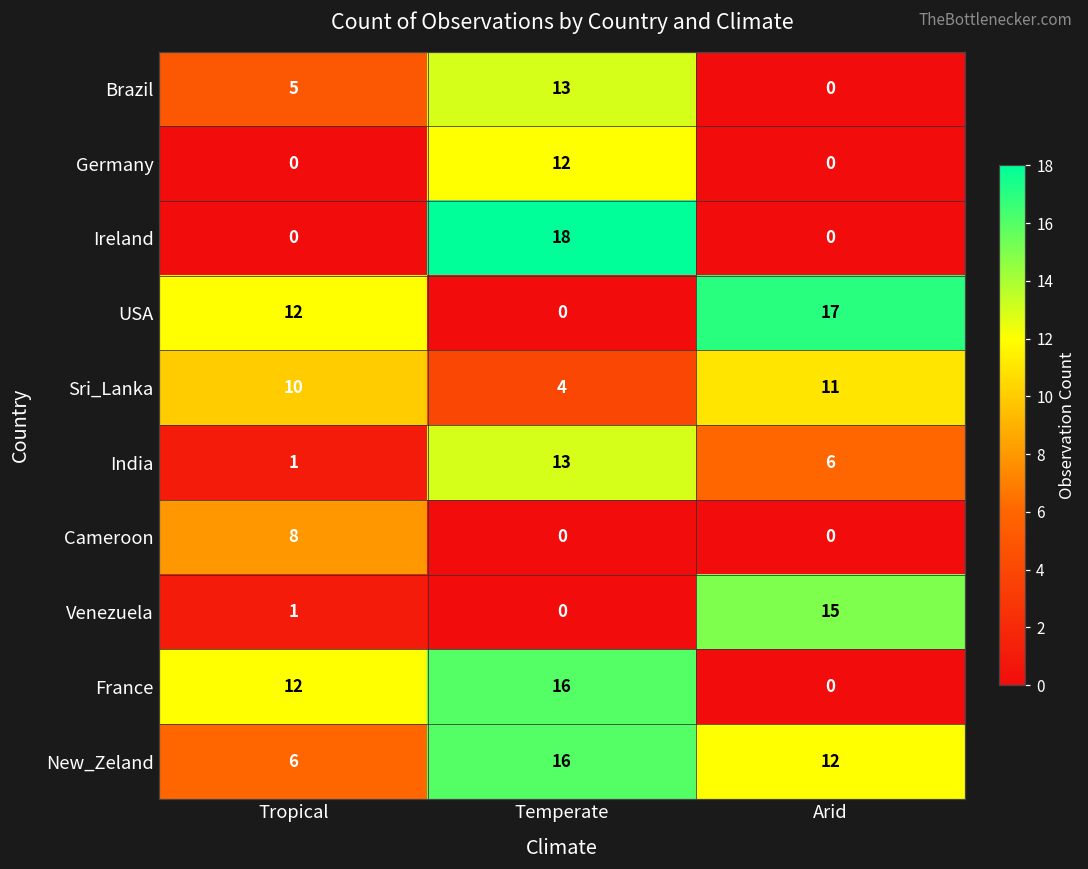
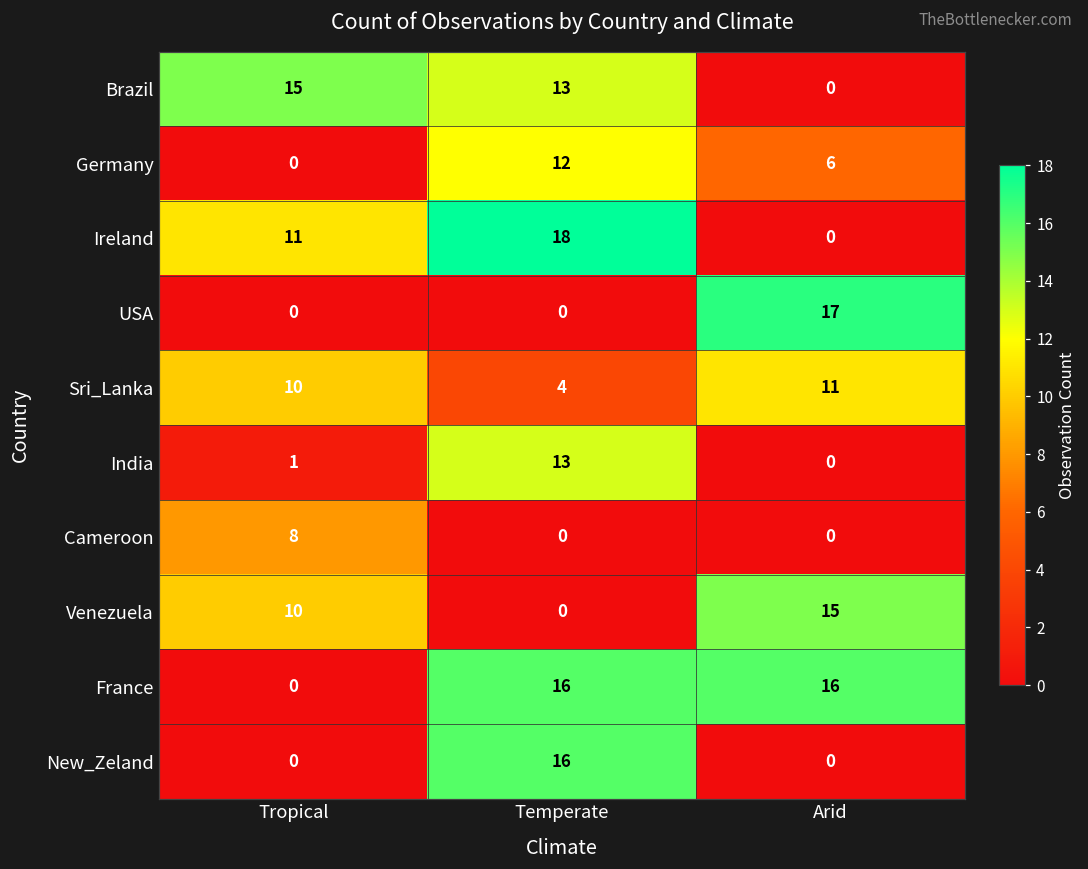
  {
    "Brazil": {
-     "Tropical": 5,
+     "Tropical": 15,
      "Temperate": 13,
      "Arid": 0
    },
    "Germany": {
      "Tropical": 0,
      "Temperate": 12,
-     "Arid": 0
+     "Arid": 6
    },
    "Ireland": {
-     "Tropical": 0,
+     "Tropical": 11,
      "Temperate": 18,
      "Arid": 0
    },
    "USA": {
-     "Tropical": 12,
+     "Tropical": 0,
      "Temperate": 0,
      "Arid": 17
    },
    "Sri_Lanka": {
      "Tropical": 10,
      "Temperate": 4,
      "Arid": 11
    },
    "India": {
      "Tropical": 1,
      "Temperate": 13,
-     "Arid": 6
+     "Arid": 0
    },
    "Cameroon": {
      "Tropical": 8,
      "Temperate": 0,
      "Arid": 0
    },
    "Venezuela": {
-     "Tropical": 1,
+     "Tropical": 10,
      "Temperate": 0,
      "Arid": 15
    },
    "France": {
-     "Tropical": 12,
+     "Tropical": 0,
      "Temperate": 16,
-     "Arid": 0
+     "Arid": 16
    },
    "New_Zeland": {
-     "Tropical": 6,
+     "Tropical": 0,
      "Temperate": 16,
-     "Arid": 12
+     "Arid": 0
    }
  }
